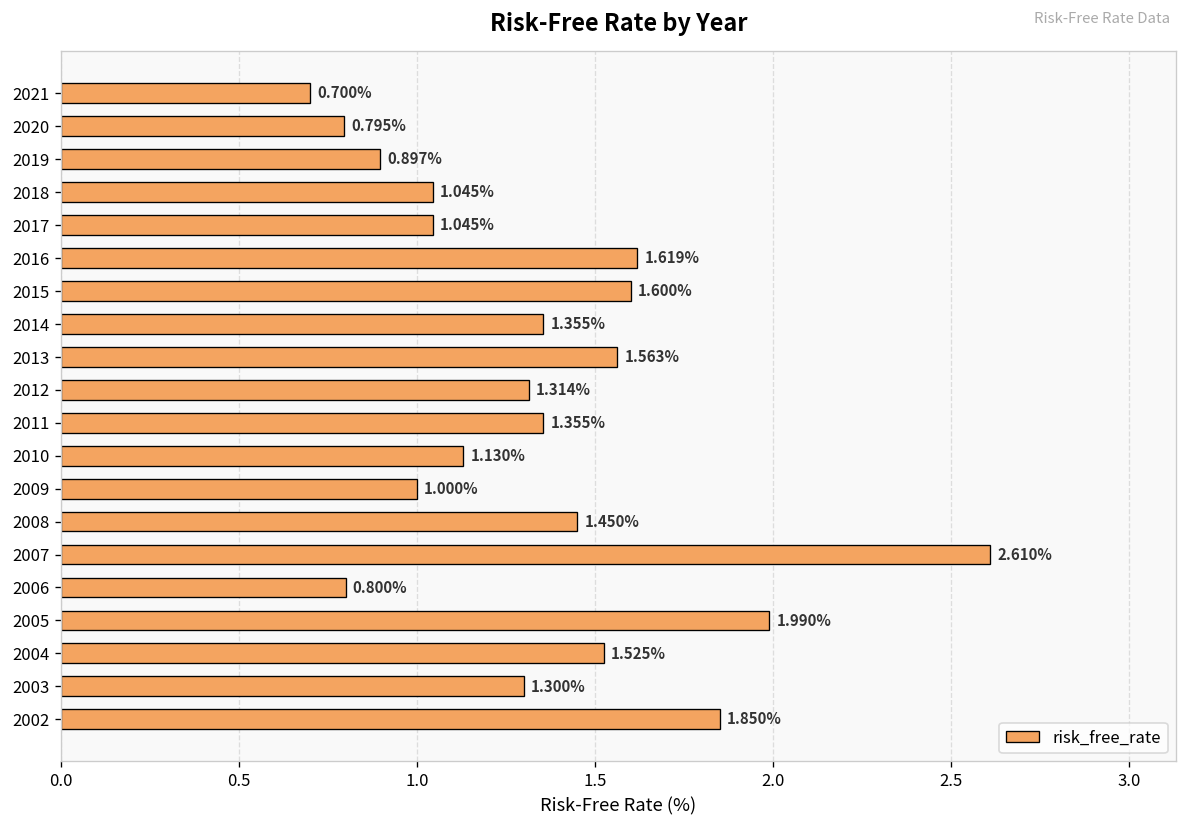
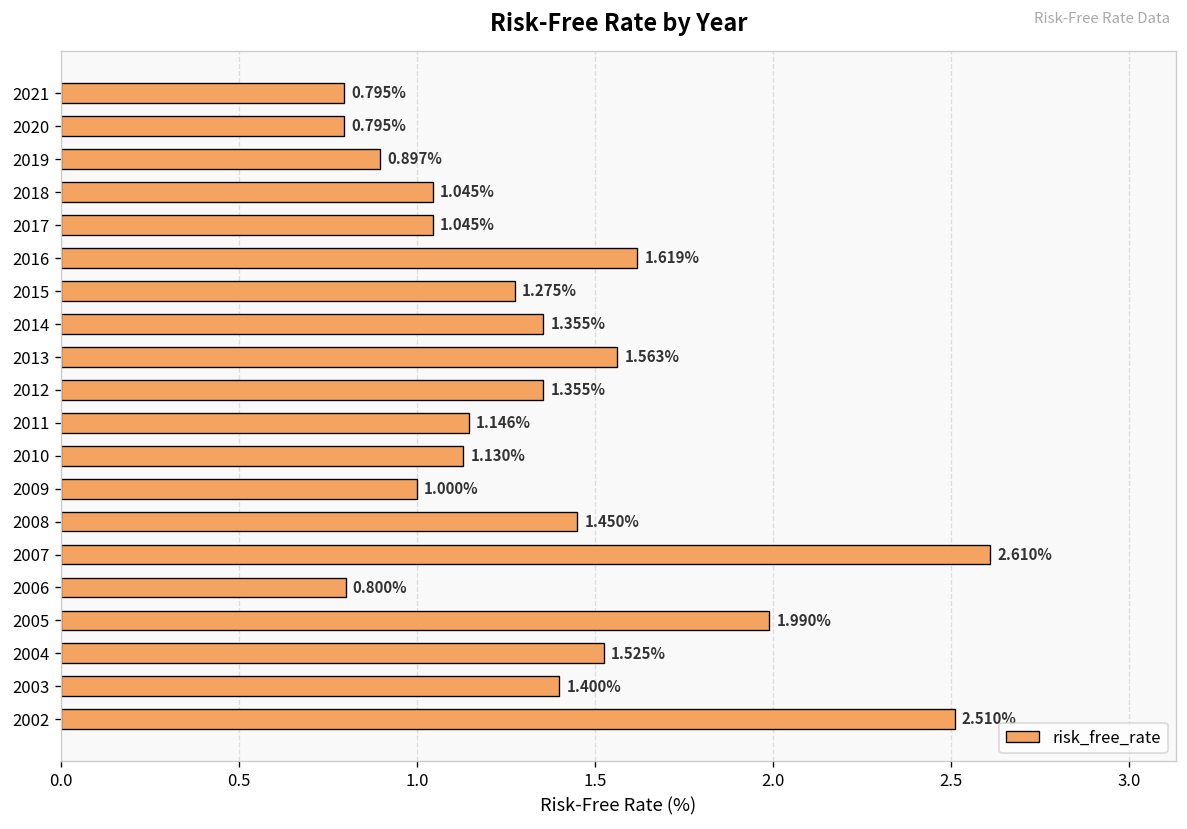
  {
-   "2021": "0.700%",
+   "2021": "0.795%",
    "2020": "0.795%",
    "2019": "0.897%",
    "2018": "1.045%",
    "2017": "1.045%",
    "2016": "1.619%",
-   "2015": "1.600%",
+   "2015": "1.275%",
    "2014": "1.355%",
    "2013": "1.563%",
-   "2012": "1.314%",
-   "2011": "1.355%",
+   "2012": "1.355%",
+   "2011": "1.146%",
    "2010": "1.130%",
    "2009": "1.000%",
    "2008": "1.450%",
    "2007": "2.610%",
    "2006": "0.800%",
    "2005": "1.990%",
    "2004": "1.525%",
-   "2003": "1.300%",
-   "2002": "1.850%"
+   "2003": "1.400%",
+   "2002": "2.510%"
  }
